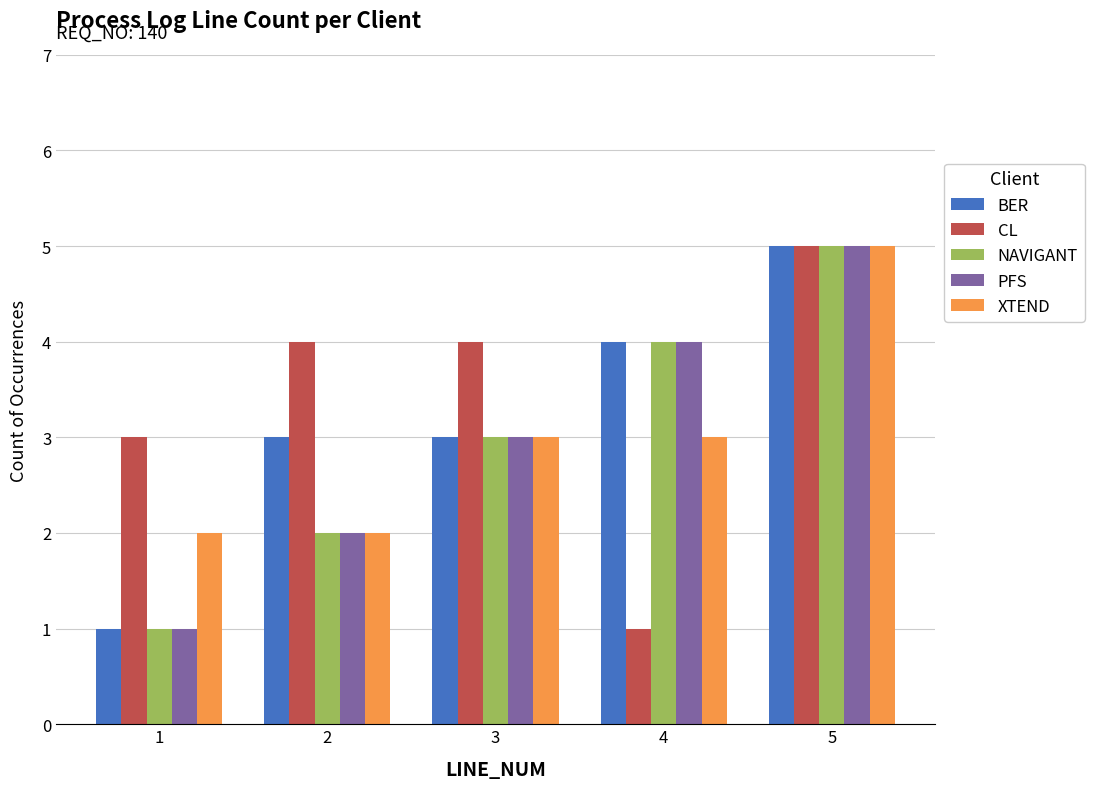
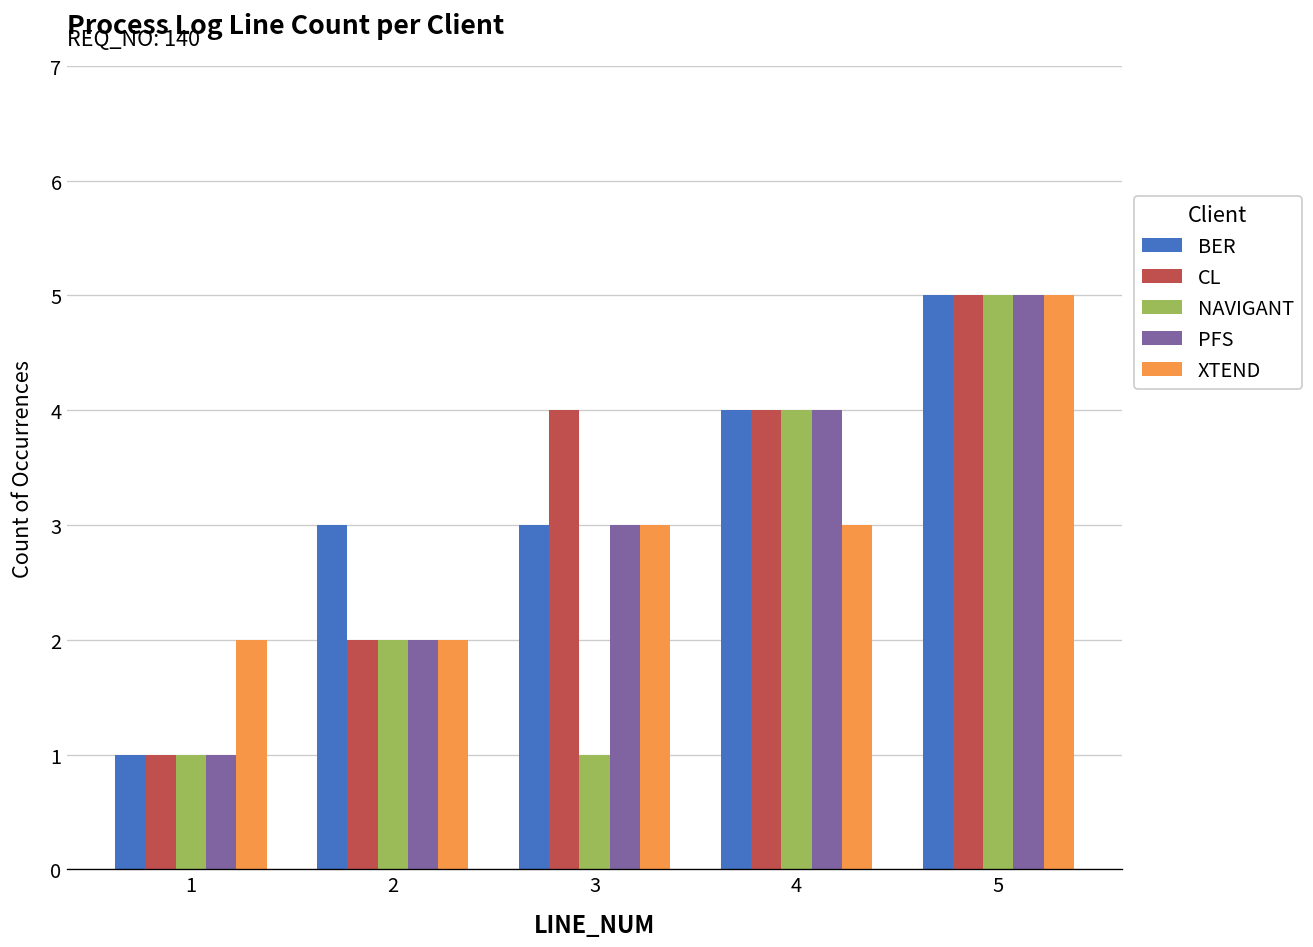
  {
    "BER": {
      "1": 1,
      "2": 3,
      "3": 3,
      "4": 4,
      "5": 5
    },
    "CL": {
-     "1": 3,
-     "2": 4,
+     "1": 1,
+     "2": 2,
      "3": 4,
-     "4": 1,
+     "4": 4,
      "5": 5
    },
    "NAVIGANT": {
      "1": 1,
      "2": 2,
-     "3": 3,
+     "3": 1,
      "4": 4,
      "5": 5
    },
    "PFS": {
      "1": 1,
      "2": 2,
      "3": 3,
      "4": 4,
      "5": 5
    },
    "XTEND": {
      "1": 2,
      "2": 2,
      "3": 3,
      "4": 3,
      "5": 5
    }
  }
